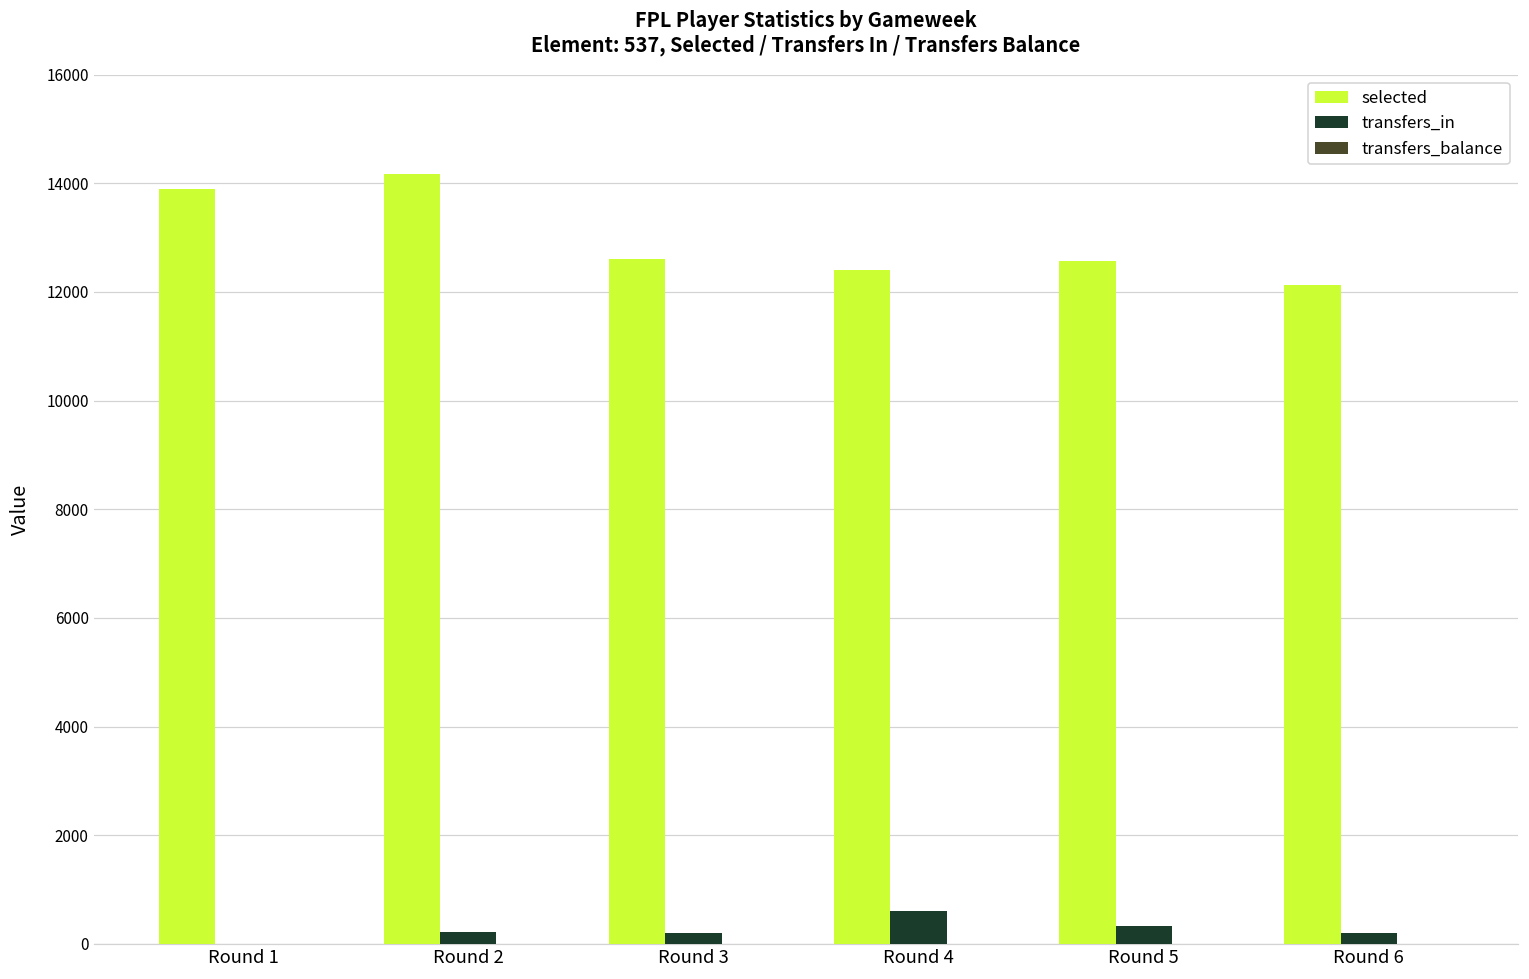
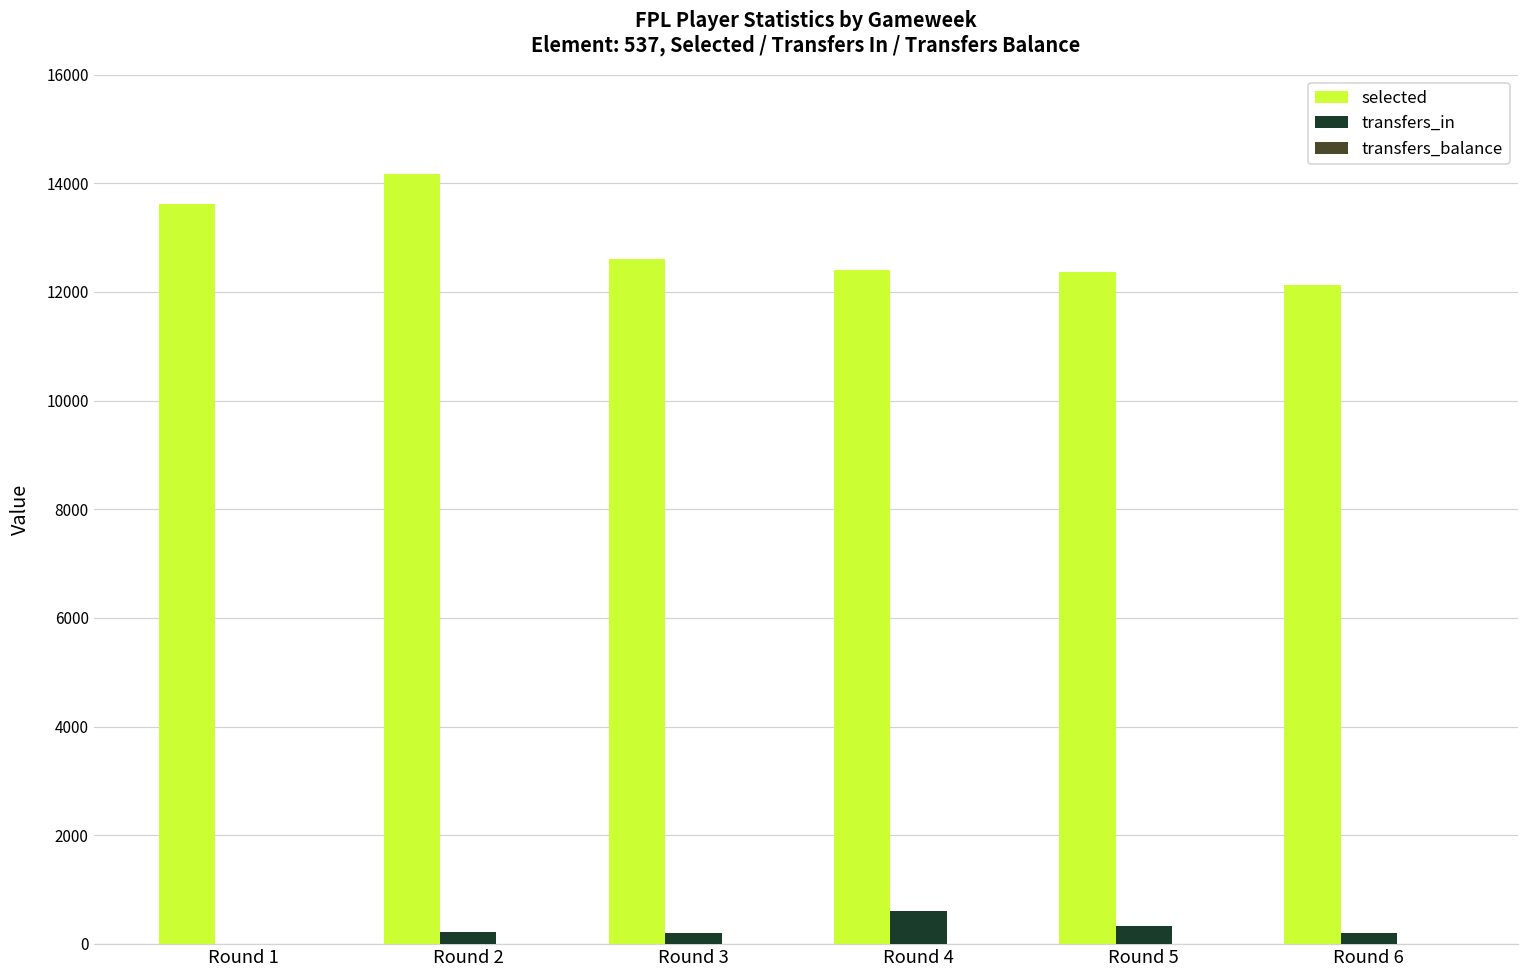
  {
    "selected": {
-     "Round 1": 13900,
+     "Round 1": 13600,
      "Round 2": 14200,
      "Round 3": 12600,
      "Round 4": 12400,
-     "Round 5": 12600,
+     "Round 5": 12400,
      "Round 6": 12100
    }
  }
